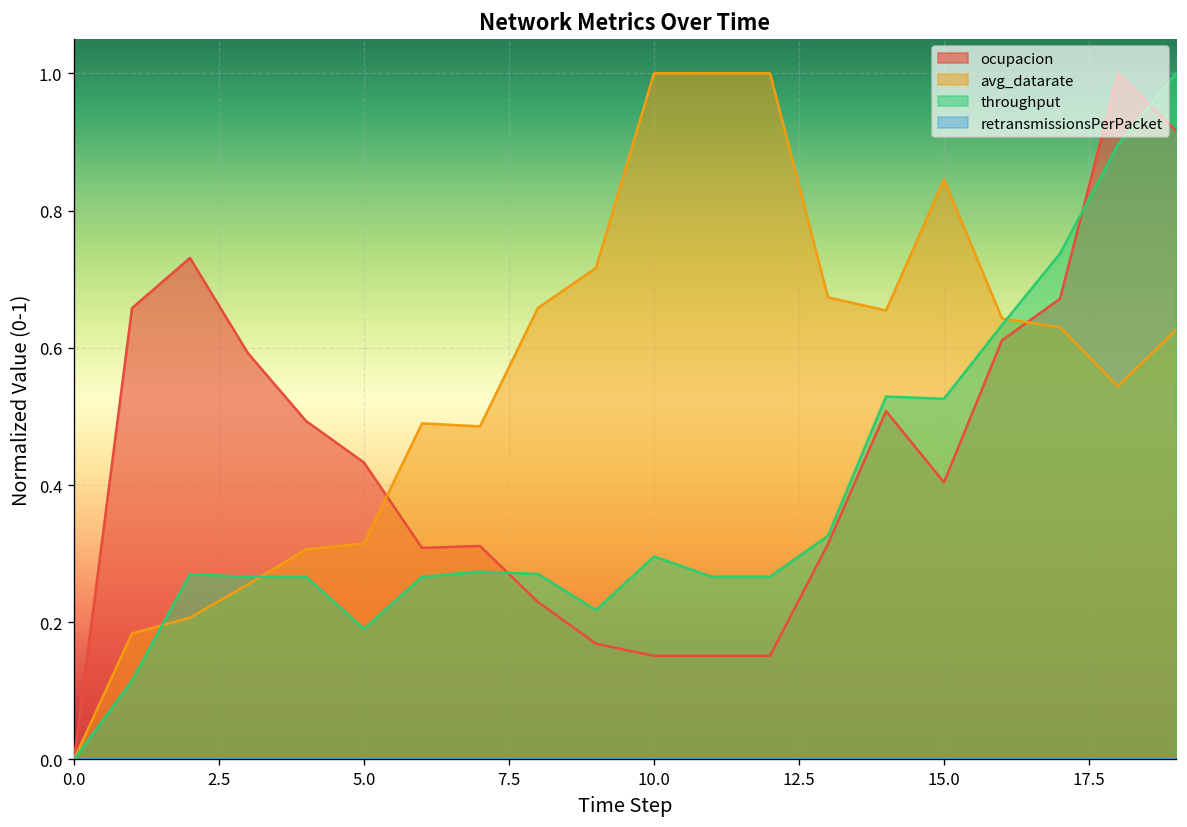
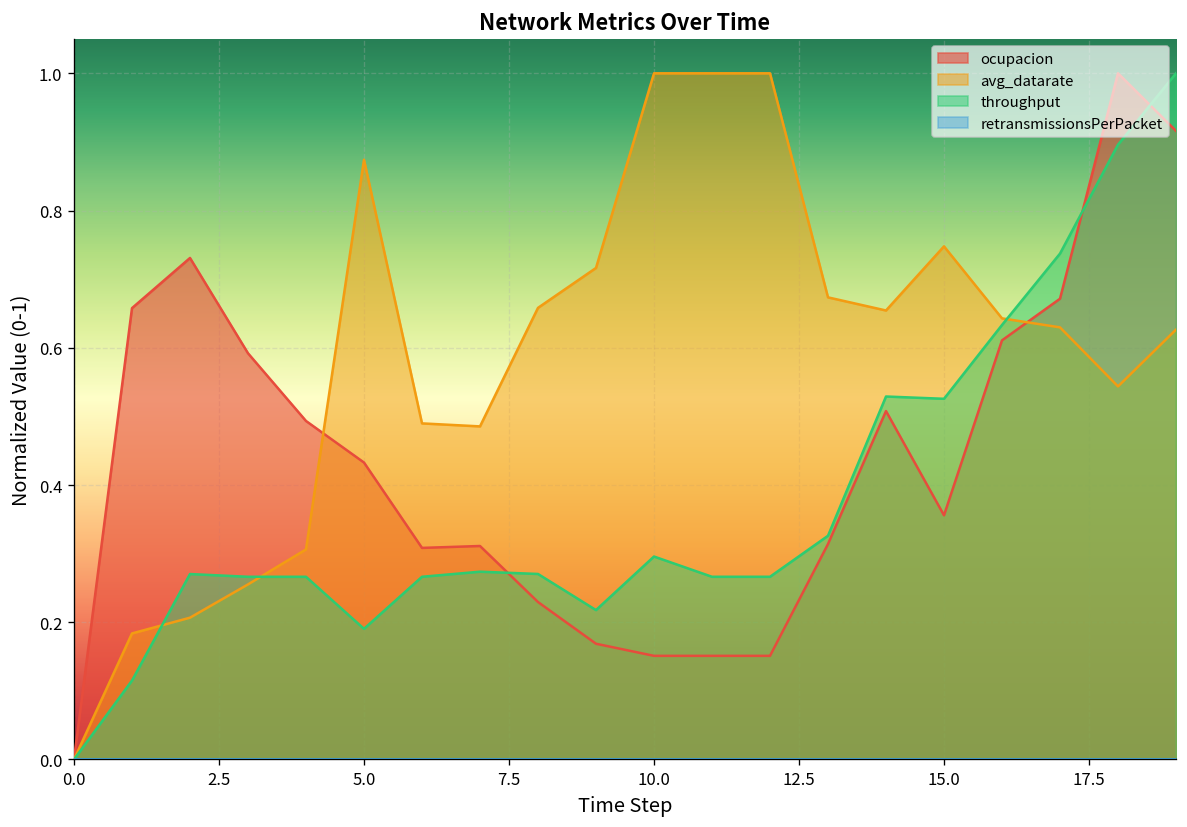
  {
    "ocupacion": {
      "5.0": 0.43,
      "10.0": 0.15,
-     "15.0": 0.40
+     "15.0": 0.36
    },
    "avg_datarate": {
-     "5.0": 0.31,
+     "5.0": 0.87,
      "10.0": 1.00,
-     "15.0": 0.85
+     "15.0": 0.75
    },
    "throughput": {
      "5.0": 0.19,
      "10.0": 0.30,
      "15.0": 0.53
    },
    "retransmissionsPerPacket": {
      "5.0": 0.00,
      "10.0": 0.00,
      "15.0": 0.00
    }
  }
